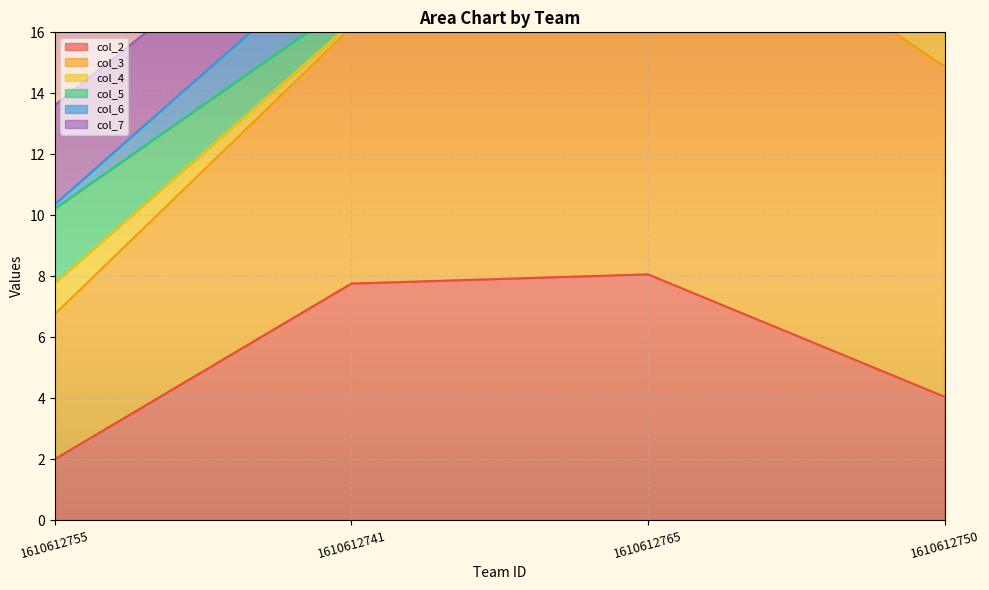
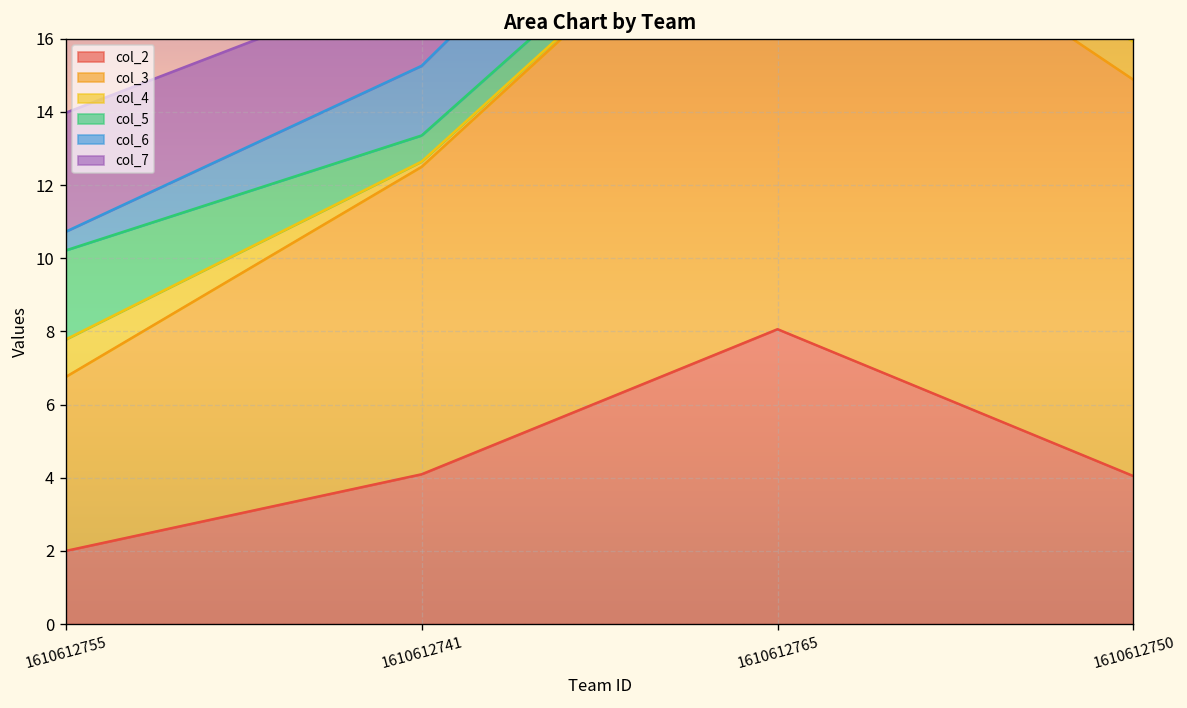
  {
    "col_2": {
      "1610612755": 2.0,
-     "1610612741": 7.8,
+     "1610612741": 4.1,
      "1610612765": 8.1,
      "1610612750": 4.0
    },
    "col_5": {
      "1610612755": 2.4
    },
    "col_6": {
-     "1610612755": 0.1
+     "1610612755": 0.5
    },
    "col_7": {
      "1610612755": 3.3
    }
  }
